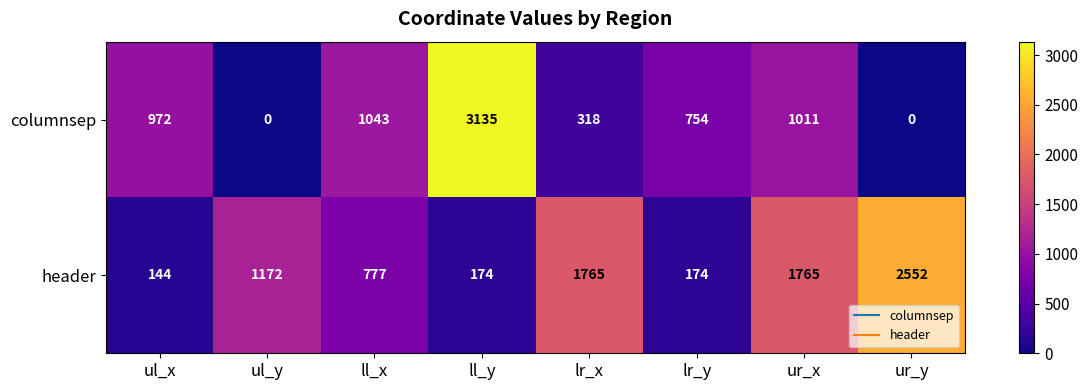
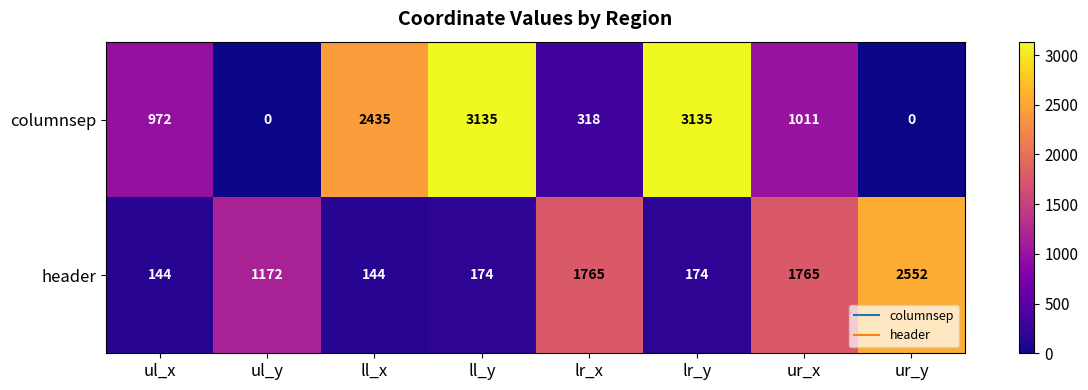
  {
    "columnsep": {
      "ul_x": 972,
      "ul_y": 0,
-     "ll_x": 1043,
+     "ll_x": 2435,
      "ll_y": 3135,
      "lr_x": 318,
-     "lr_y": 754,
+     "lr_y": 3135,
      "ur_x": 1011,
      "ur_y": 0
    },
    "header": {
      "ul_x": 144,
      "ul_y": 1172,
-     "ll_x": 777,
+     "ll_x": 144,
      "ll_y": 174,
      "lr_x": 1765,
      "lr_y": 174,
      "ur_x": 1765,
      "ur_y": 2552
    }
  }
